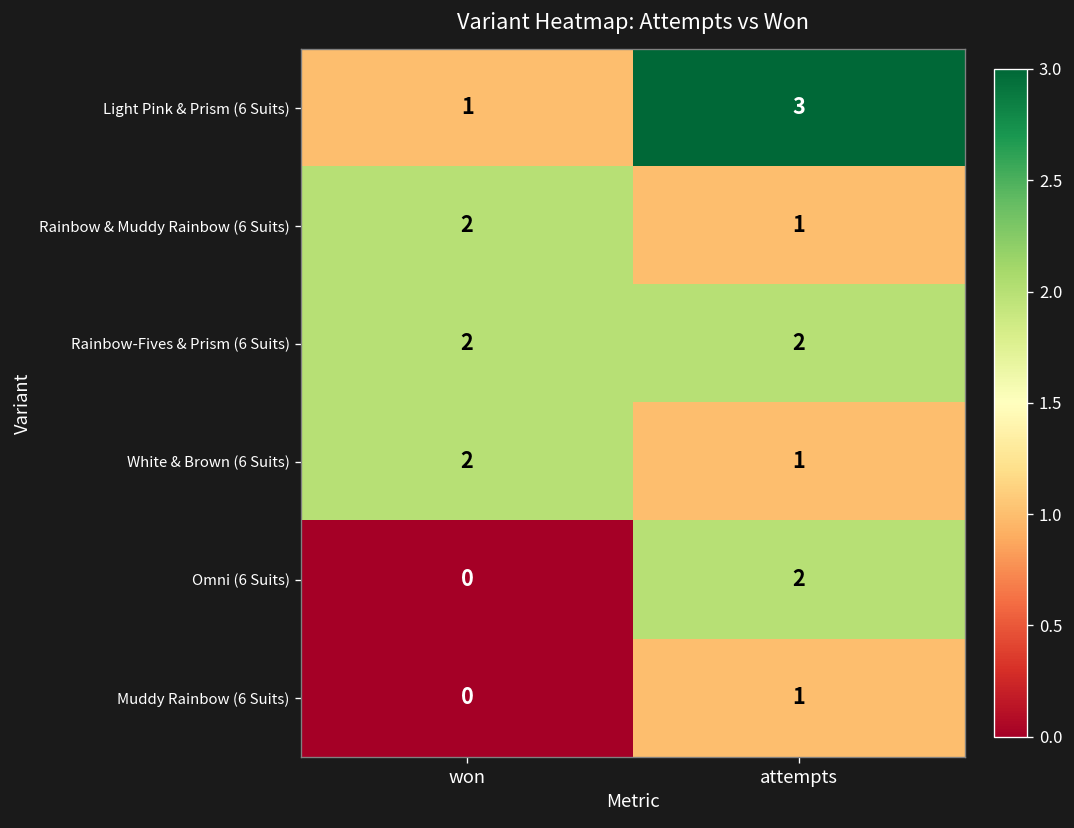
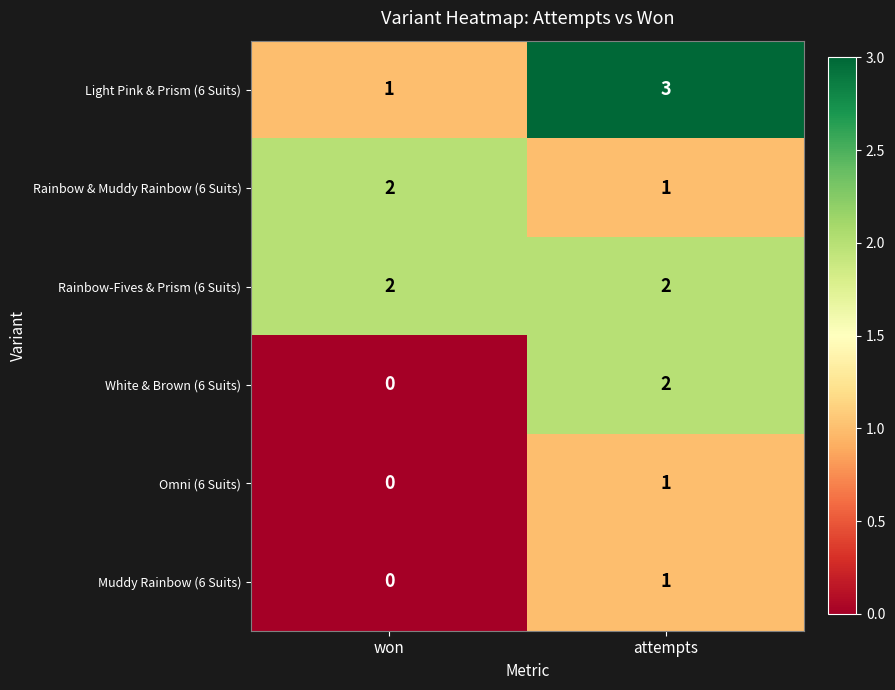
  {
    "Light Pink & Prism (6 Suits)": {
      "won": 1,
      "attempts": 3
    },
    "Rainbow & Muddy Rainbow (6 Suits)": {
      "won": 2,
      "attempts": 1
    },
    "Rainbow-Fives & Prism (6 Suits)": {
      "won": 2,
      "attempts": 2
    },
    "White & Brown (6 Suits)": {
-     "won": 2,
-     "attempts": 1
+     "won": 0,
+     "attempts": 2
    },
    "Omni (6 Suits)": {
      "won": 0,
-     "attempts": 2
+     "attempts": 1
    },
    "Muddy Rainbow (6 Suits)": {
      "won": 0,
      "attempts": 1
    }
  }
